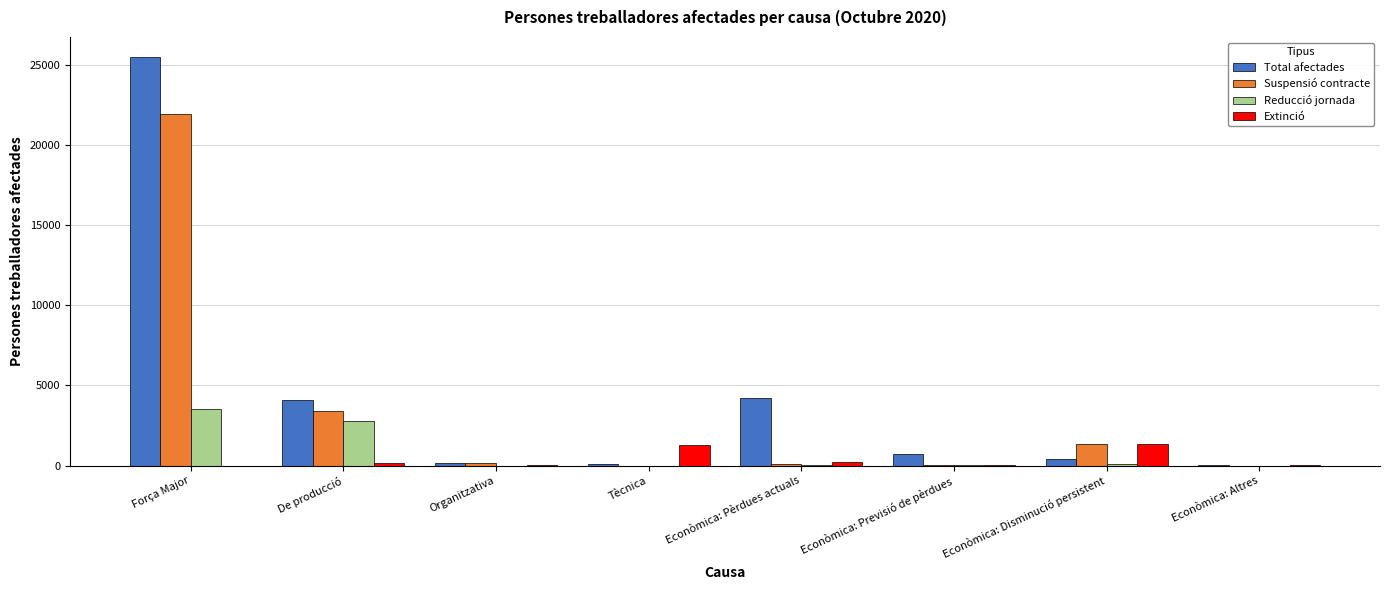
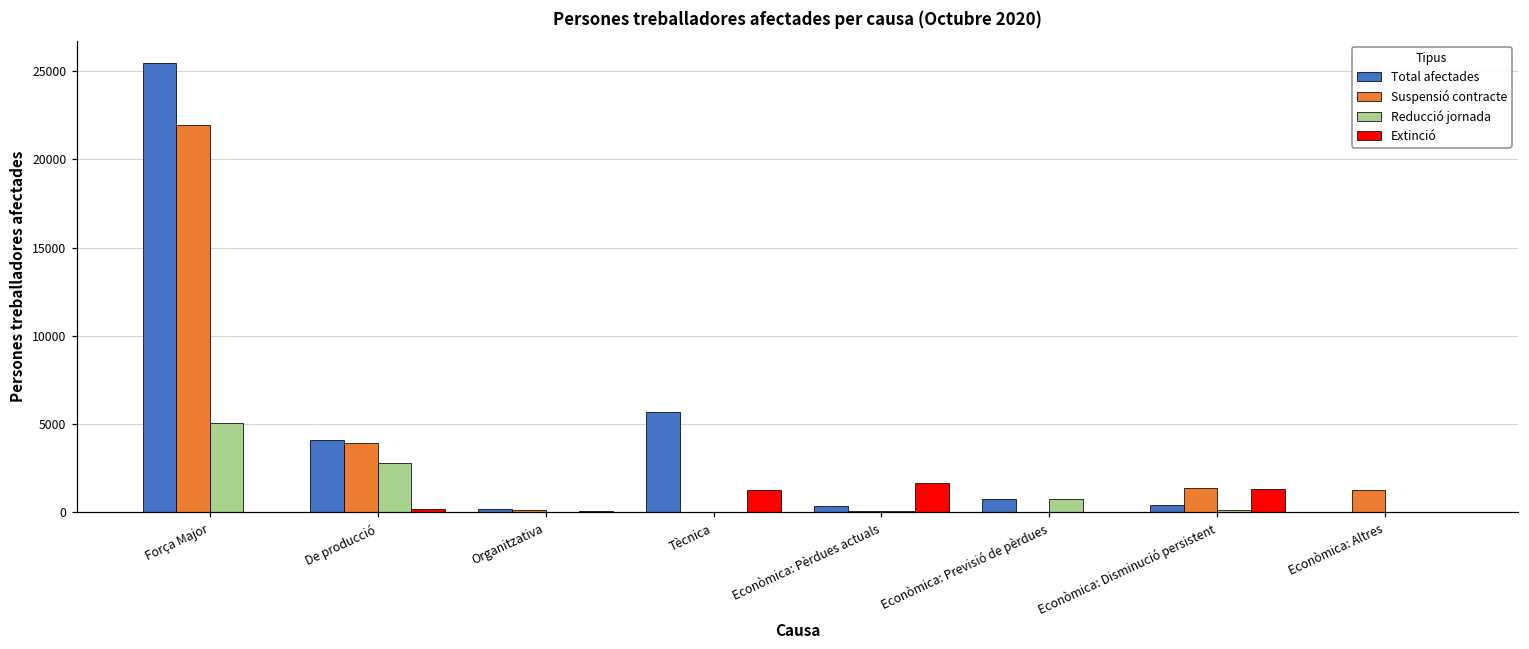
  {
    "Total afectades": {
      "Força Major": 25500,
      "De producció": 4100,
      "Organitzativa": 200,
-     "Tècnica": 100,
-     "Econòmica: Pèrdues actuals": 4200,
+     "Tècnica": 5700,
+     "Econòmica: Pèrdues actuals": 400,
      "Econòmica: Previsió de pèrdues": 800,
      "Econòmica: Disminució persistent": 400
    },
    "Suspensió contracte": {
      "Força Major": 22000,
-     "De producció": 3400,
+     "De producció": 3900,
      "Econòmica: Disminució persistent": 1300,
-     "Econòmica: Altres": 0
+     "Econòmica: Altres": 1300
    },
    "Reducció jornada": {
-     "Força Major": 3500,
+     "Força Major": 5100,
      "De producció": 2800,
      "Tècnica": 0,
-     "Econòmica: Previsió de pèrdues": 100
+     "Econòmica: Previsió de pèrdues": 700
    },
    "Extinció": {
      "Força Major": 0,
      "De producció": 200,
      "Tècnica": 1300,
-     "Econòmica: Pèrdues actuals": 200,
+     "Econòmica: Pèrdues actuals": 1700,
      "Econòmica: Disminució persistent": 1300
    }
  }
